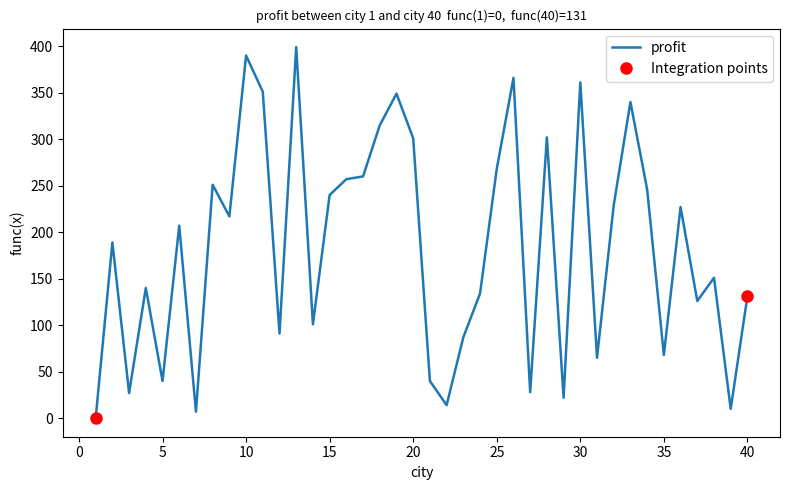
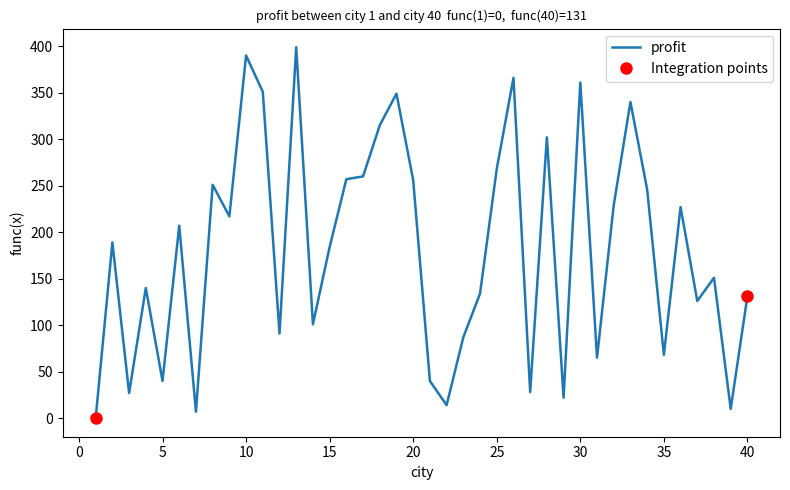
  {
    "profit": {
      "5": 40,
      "10": 390,
-     "15": 240,
-     "20": 300,
+     "15": 180,
+     "20": 260,
      "25": 270,
      "30": 360,
      "35": 70
    }
  }
